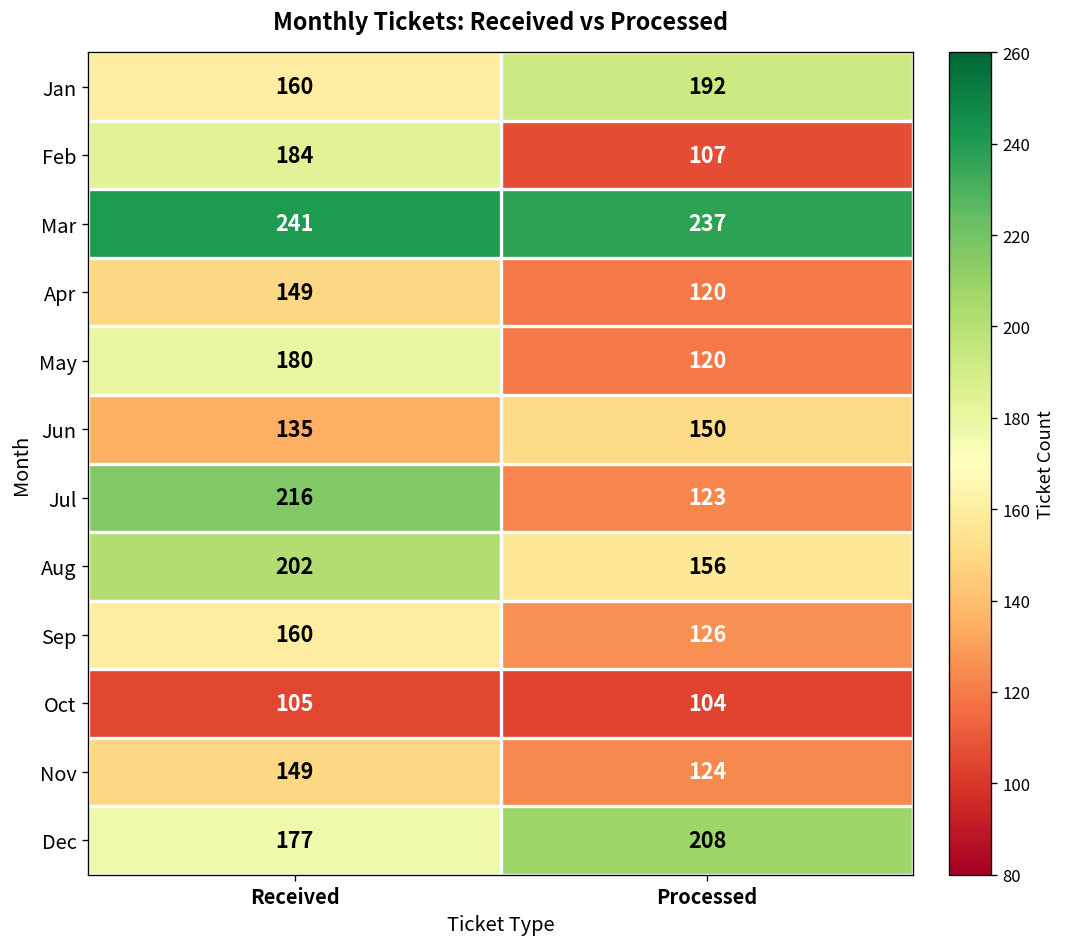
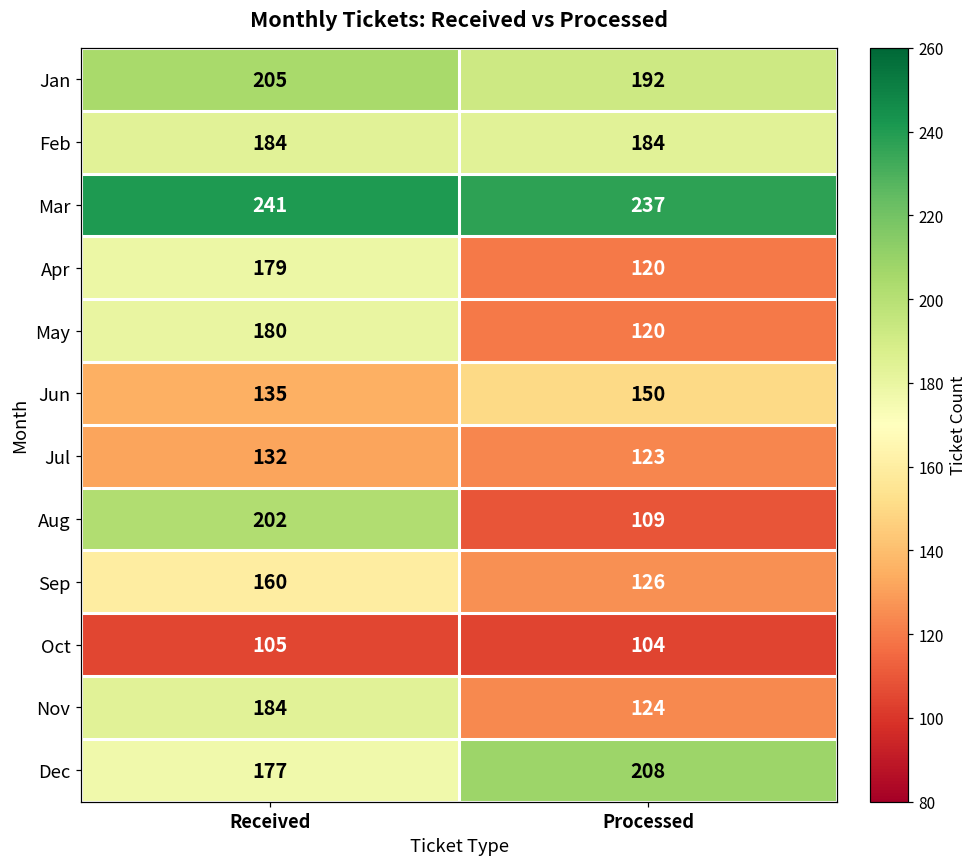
  {
    "Jan": {
-     "Received": 160,
+     "Received": 205,
      "Processed": 192
    },
    "Feb": {
      "Received": 184,
-     "Processed": 107
+     "Processed": 184
    },
    "Mar": {
      "Received": 241,
      "Processed": 237
    },
    "Apr": {
-     "Received": 149,
+     "Received": 179,
      "Processed": 120
    },
    "May": {
      "Received": 180,
      "Processed": 120
    },
    "Jun": {
      "Received": 135,
      "Processed": 150
    },
    "Jul": {
-     "Received": 216,
+     "Received": 132,
      "Processed": 123
    },
    "Aug": {
      "Received": 202,
-     "Processed": 156
+     "Processed": 109
    },
    "Sep": {
      "Received": 160,
      "Processed": 126
    },
    "Oct": {
      "Received": 105,
      "Processed": 104
    },
    "Nov": {
-     "Received": 149,
+     "Received": 184,
      "Processed": 124
    },
    "Dec": {
      "Received": 177,
      "Processed": 208
    }
  }
